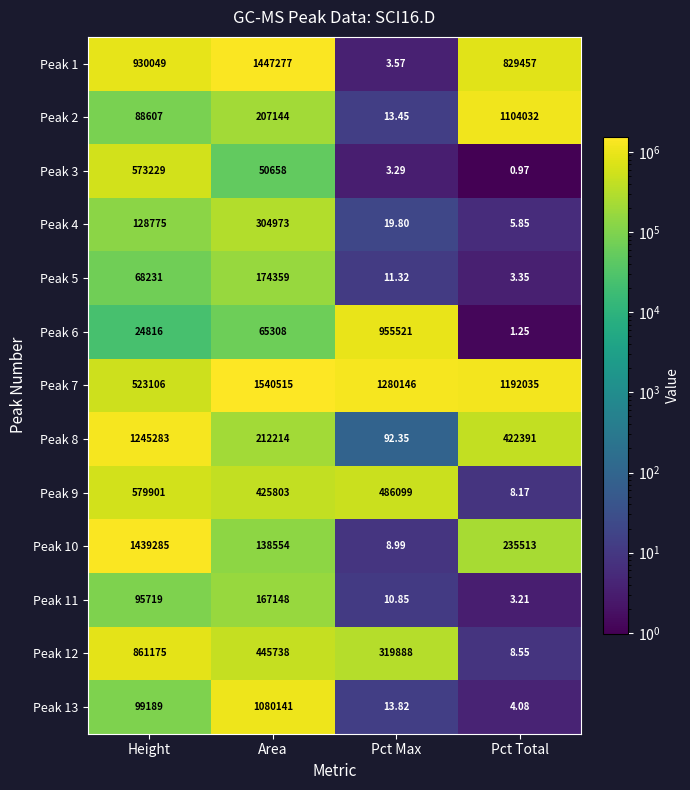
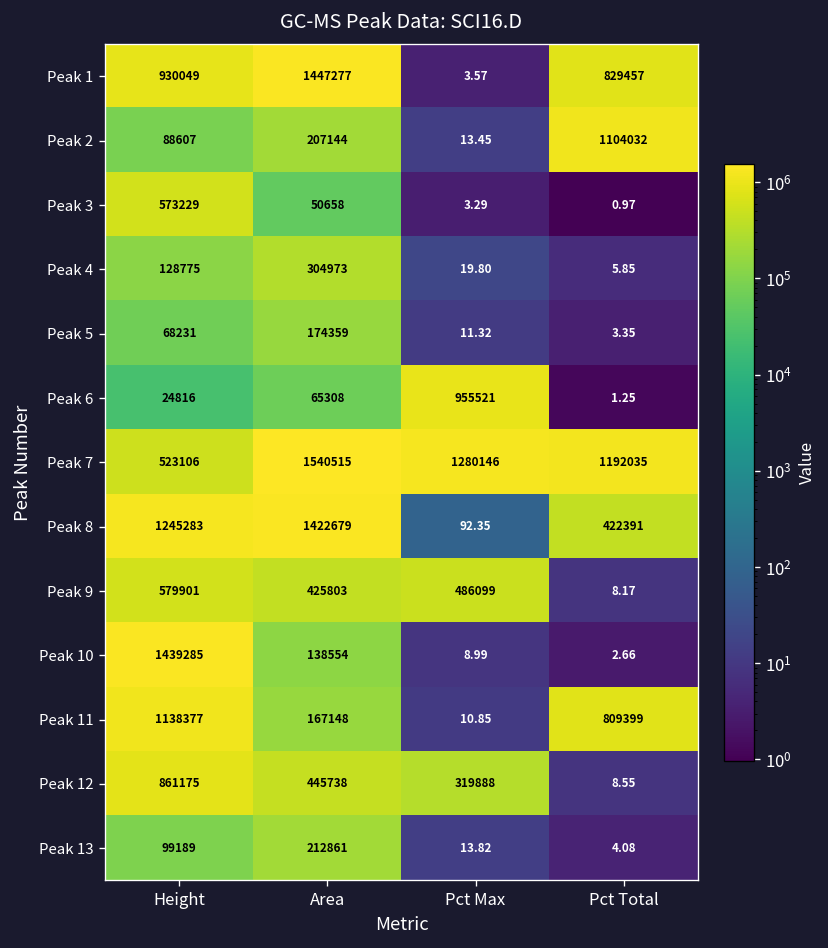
  {
    "Peak 1": {
      "Height": 930049,
      "Area": 1447277,
      "Pct Max": 3.57,
      "Pct Total": 829457
    },
    "Peak 2": {
      "Height": 88607,
      "Area": 207144,
      "Pct Max": 13.45,
      "Pct Total": 1104032
    },
    "Peak 3": {
      "Height": 573229,
      "Area": 50658,
      "Pct Max": 3.29,
      "Pct Total": 0.97
    },
    "Peak 4": {
      "Height": 128775,
      "Area": 304973,
      "Pct Max": 19.80,
      "Pct Total": 5.85
    },
    "Peak 5": {
      "Height": 68231,
      "Area": 174359,
      "Pct Max": 11.32,
      "Pct Total": 3.35
    },
    "Peak 6": {
      "Height": 24816,
      "Area": 65308,
      "Pct Max": 955521,
      "Pct Total": 1.25
    },
    "Peak 7": {
      "Height": 523106,
      "Area": 1540515,
      "Pct Max": 1280146,
      "Pct Total": 1192035
    },
    "Peak 8": {
      "Height": 1245283,
-     "Area": 212214,
+     "Area": 1422679,
      "Pct Max": 92.35,
      "Pct Total": 422391
    },
    "Peak 9": {
      "Height": 579901,
      "Area": 425803,
      "Pct Max": 486099,
      "Pct Total": 8.17
    },
    "Peak 10": {
      "Height": 1439285,
      "Area": 138554,
      "Pct Max": 8.99,
-     "Pct Total": 235513
+     "Pct Total": 2.66
    },
    "Peak 11": {
-     "Height": 95719,
+     "Height": 1138377,
      "Area": 167148,
      "Pct Max": 10.85,
-     "Pct Total": 3.21
+     "Pct Total": 809399
    },
    "Peak 12": {
      "Height": 861175,
      "Area": 445738,
      "Pct Max": 319888,
      "Pct Total": 8.55
    },
    "Peak 13": {
      "Height": 99189,
-     "Area": 1080141,
+     "Area": 212861,
      "Pct Max": 13.82,
      "Pct Total": 4.08
    }
  }
